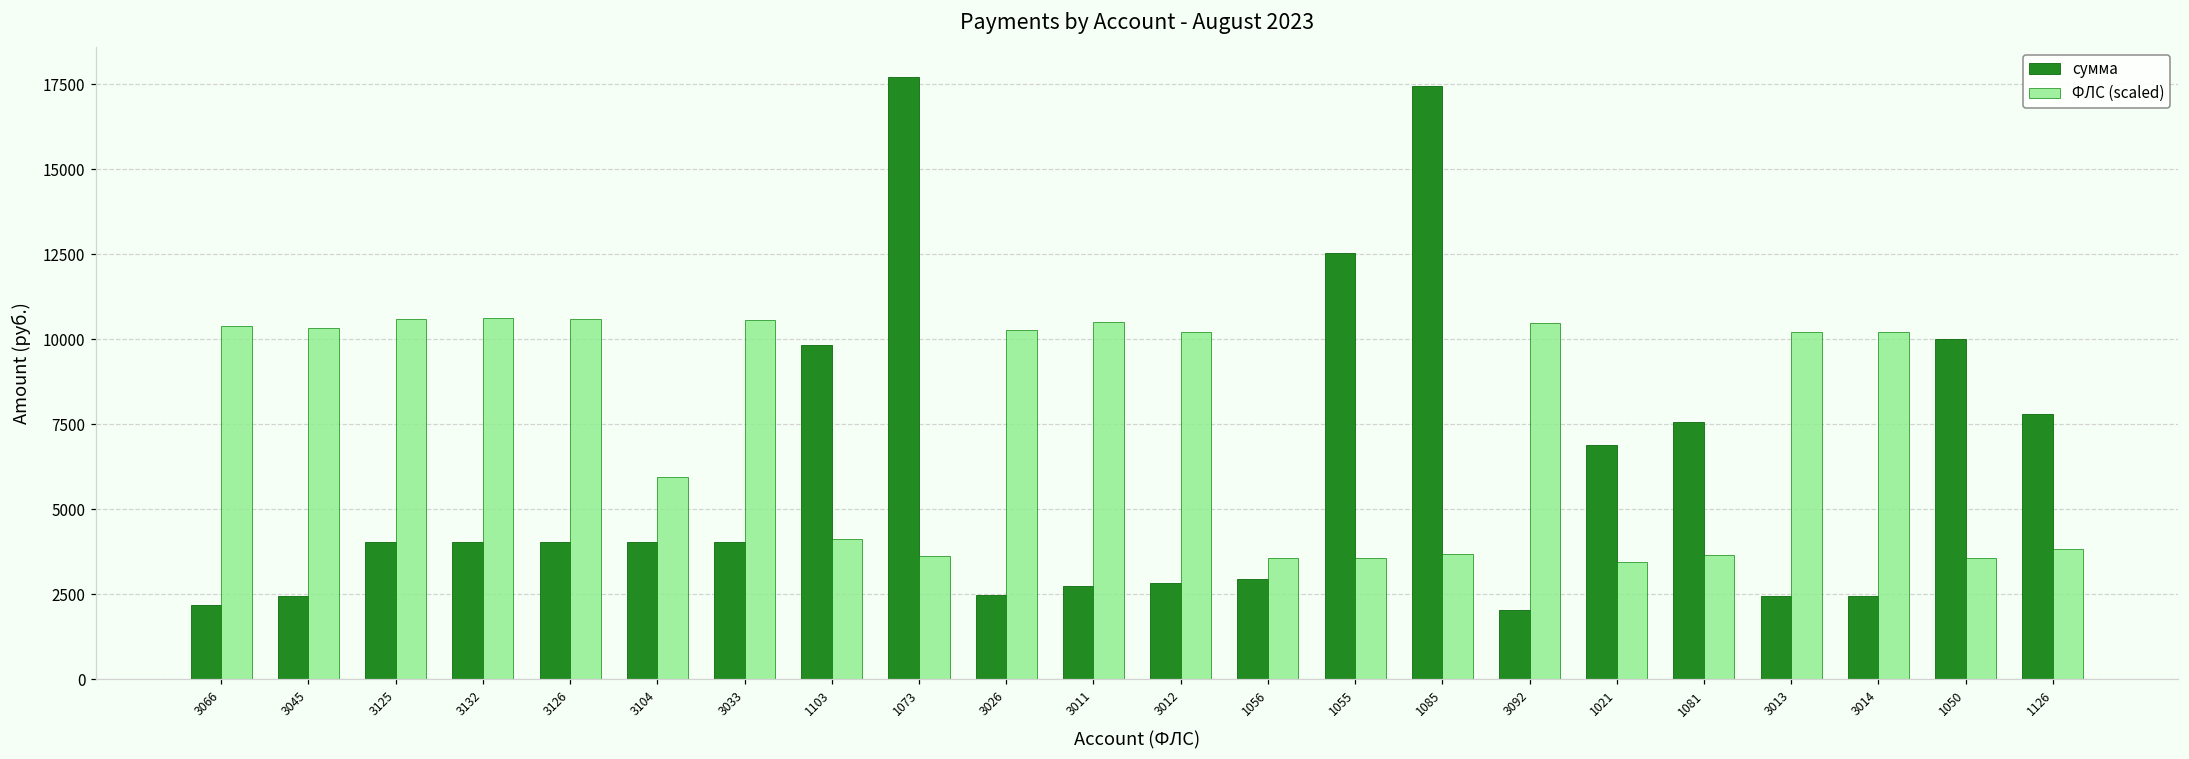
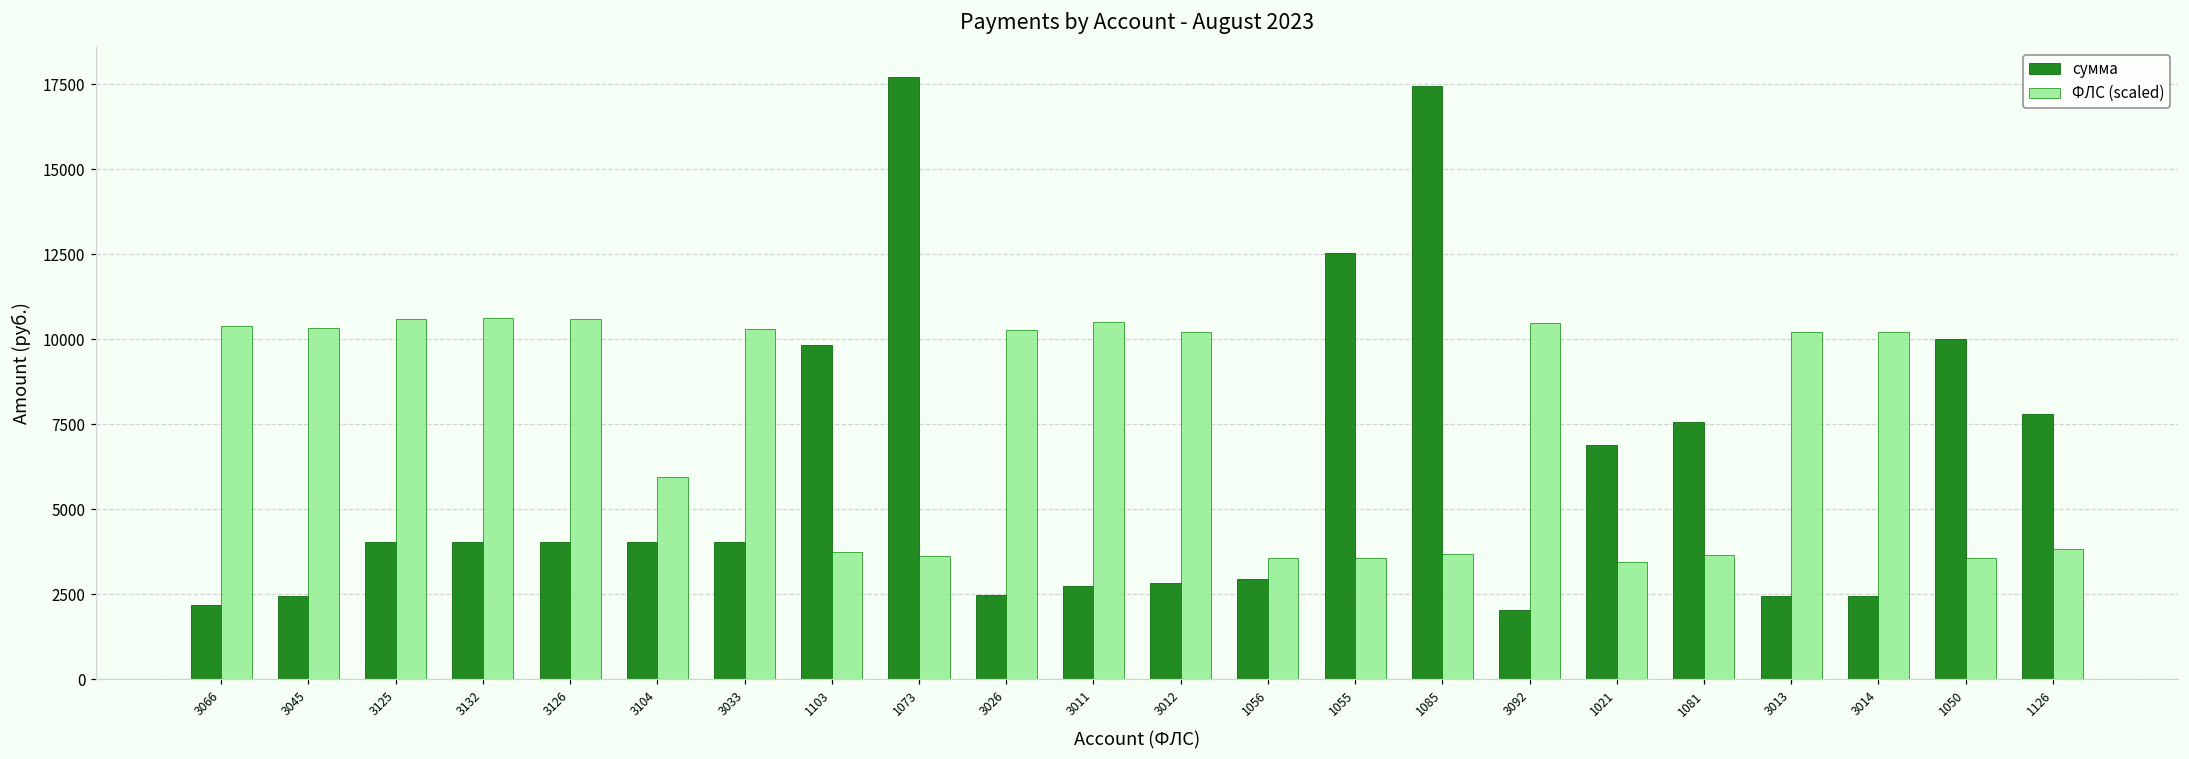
  {
    "сумма": {
      "3066": 2200,
      "3045": 2500,
      "3125": 4100,
      "3132": 4100,
      "3126": 4100,
      "3104": 4100,
      "3033": 4100,
      "1103": 9800,
      "1073": 17700,
      "3026": 2500,
      "3011": 2800,
      "3012": 2800,
      "1056": 3000,
      "1055": 12500,
      "1085": 17400,
      "3092": 2000,
      "1021": 6900,
      "1081": 7600,
      "3013": 2400,
      "3014": 2400,
      "1050": 10000,
      "1126": 7800
    },
    "ФЛС (scaled)": {
      "3066": 10400,
      "3045": 10300,
      "3125": 10600,
      "3132": 10600,
      "3126": 10600,
      "3104": 6000,
-     "3033": 10600,
-     "1103": 4100,
+     "3033": 10300,
+     "1103": 3700,
      "1073": 3600,
      "3026": 10300,
      "3011": 10500,
      "3012": 10200,
      "1056": 3600,
      "1055": 3600,
      "1085": 3700,
      "3092": 10500,
      "1021": 3500,
      "1081": 3700,
      "3013": 10200,
      "3014": 10200,
      "1050": 3600,
      "1126": 3800
    }
  }
